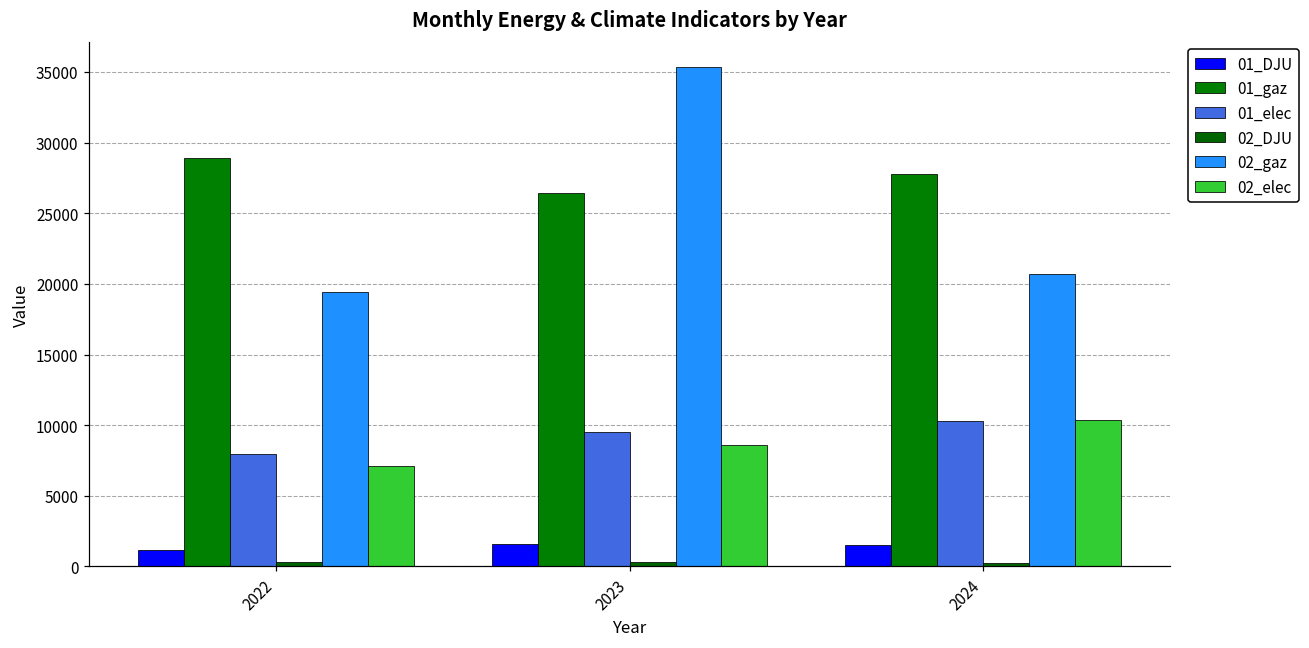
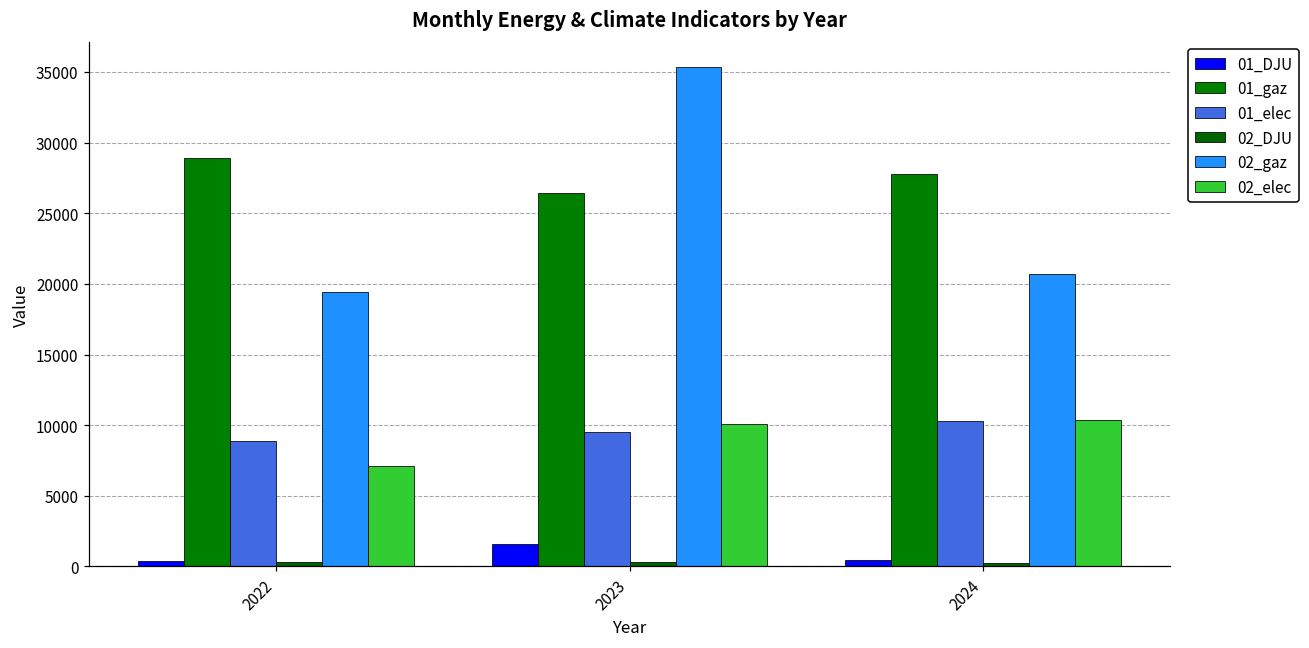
  {
    "01_DJU": {
-     "2022": 1200,
+     "2022": 400,
      "2023": 1600,
-     "2024": 1500
+     "2024": 400
    },
    "01_elec": {
-     "2022": 7900,
+     "2022": 8900,
      "2023": 9500,
      "2024": 10300
    },
    "02_gaz": {
      "2022": 19400,
      "2023": 35400,
      "2024": 20700
    },
    "02_elec": {
      "2022": 7100,
-     "2023": 8600,
+     "2023": 10100,
      "2024": 10400
    }
  }
